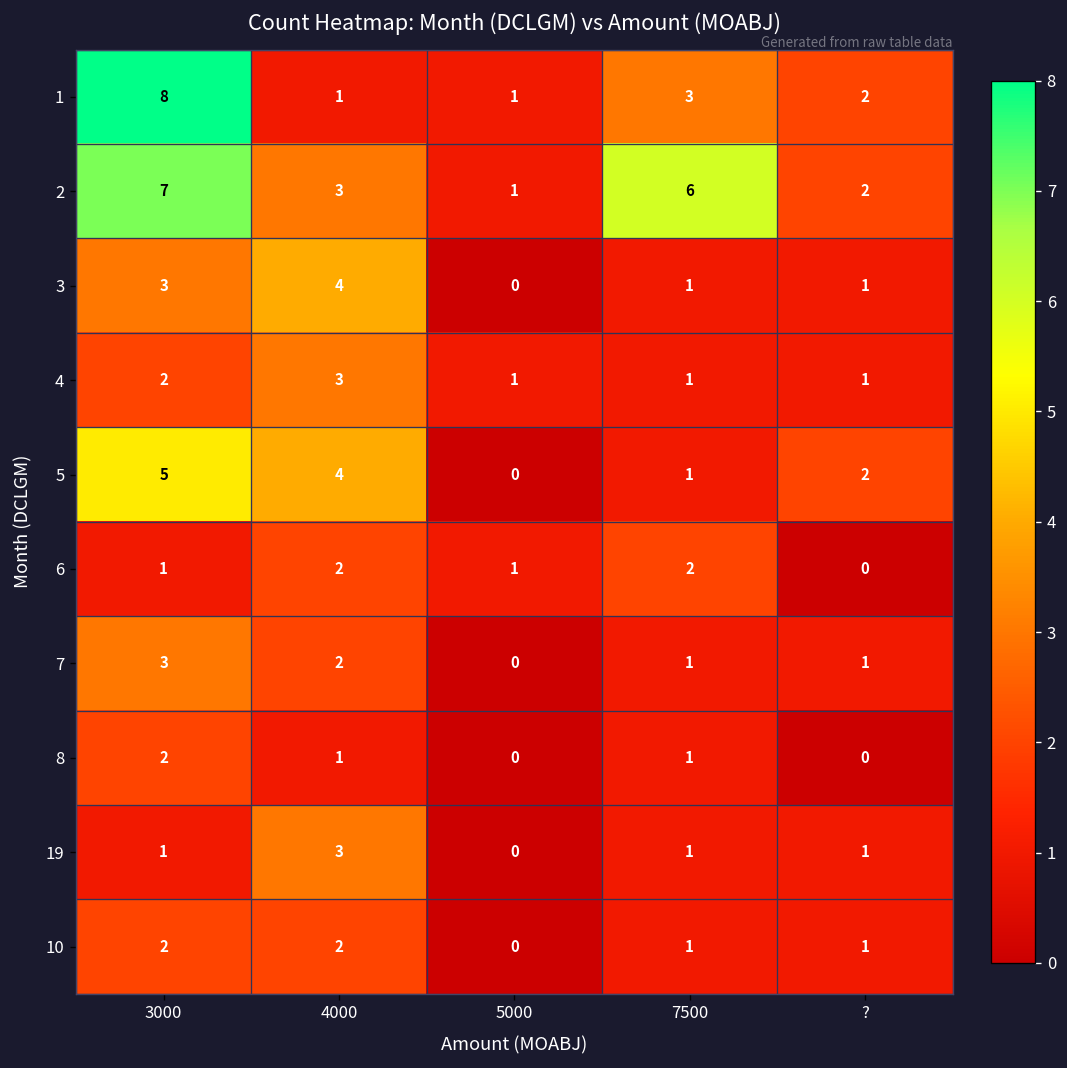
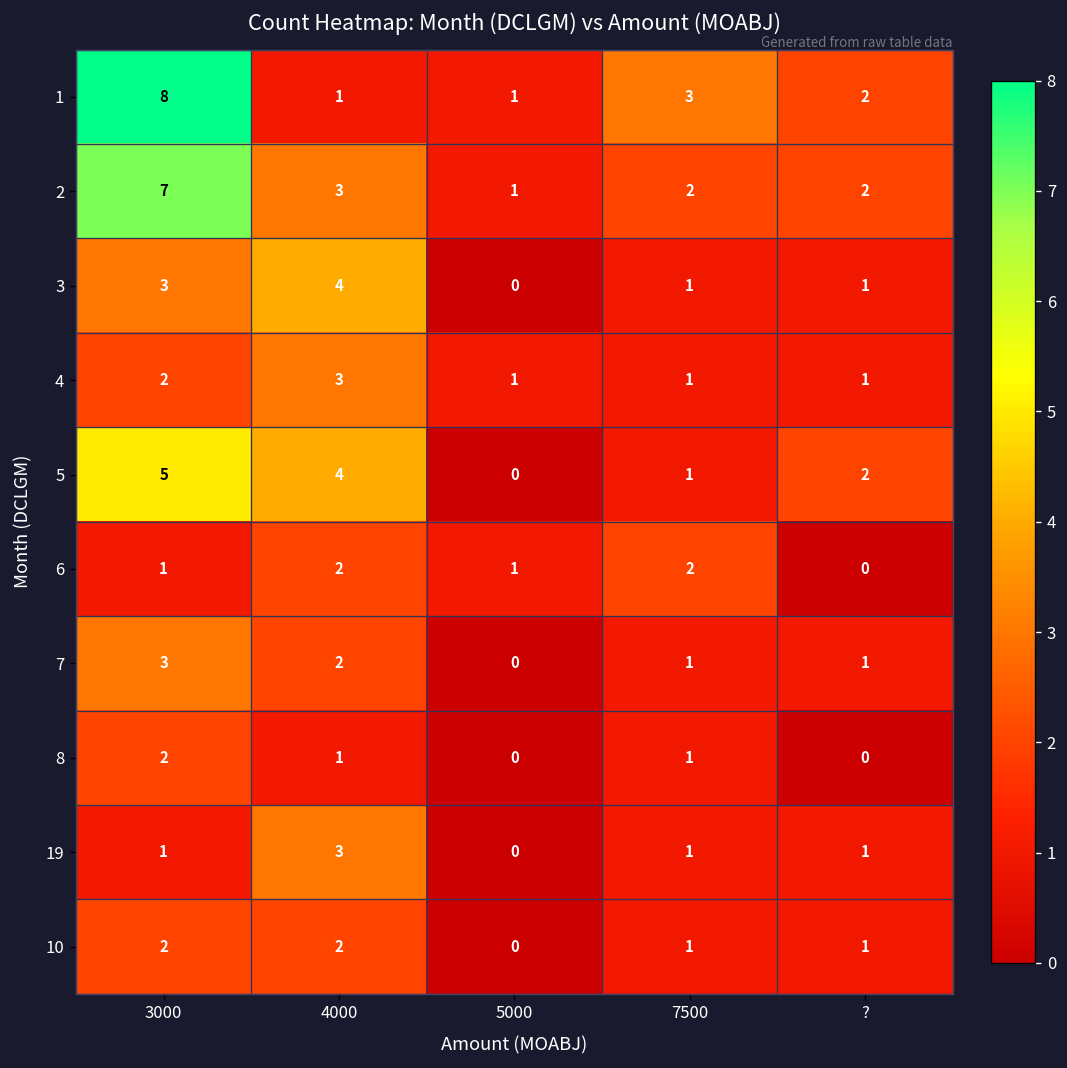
  {
    "1": {
      "3000": 8,
      "4000": 1,
      "5000": 1,
      "7500": 3,
      "?": 2
    },
    "2": {
      "3000": 7,
      "4000": 3,
      "5000": 1,
-     "7500": 6,
+     "7500": 2,
      "?": 2
    },
    "3": {
      "3000": 3,
      "4000": 4,
      "5000": 0,
      "7500": 1,
      "?": 1
    },
    "4": {
      "3000": 2,
      "4000": 3,
      "5000": 1,
      "7500": 1,
      "?": 1
    },
    "5": {
      "3000": 5,
      "4000": 4,
      "5000": 0,
      "7500": 1,
      "?": 2
    },
    "6": {
      "3000": 1,
      "4000": 2,
      "5000": 1,
      "7500": 2,
      "?": 0
    },
    "7": {
      "3000": 3,
      "4000": 2,
      "5000": 0,
      "7500": 1,
      "?": 1
    },
    "8": {
      "3000": 2,
      "4000": 1,
      "5000": 0,
      "7500": 1,
      "?": 0
    },
    "19": {
      "3000": 1,
      "4000": 3,
      "5000": 0,
      "7500": 1,
      "?": 1
    },
    "10": {
      "3000": 2,
      "4000": 2,
      "5000": 0,
      "7500": 1,
      "?": 1
    }
  }
